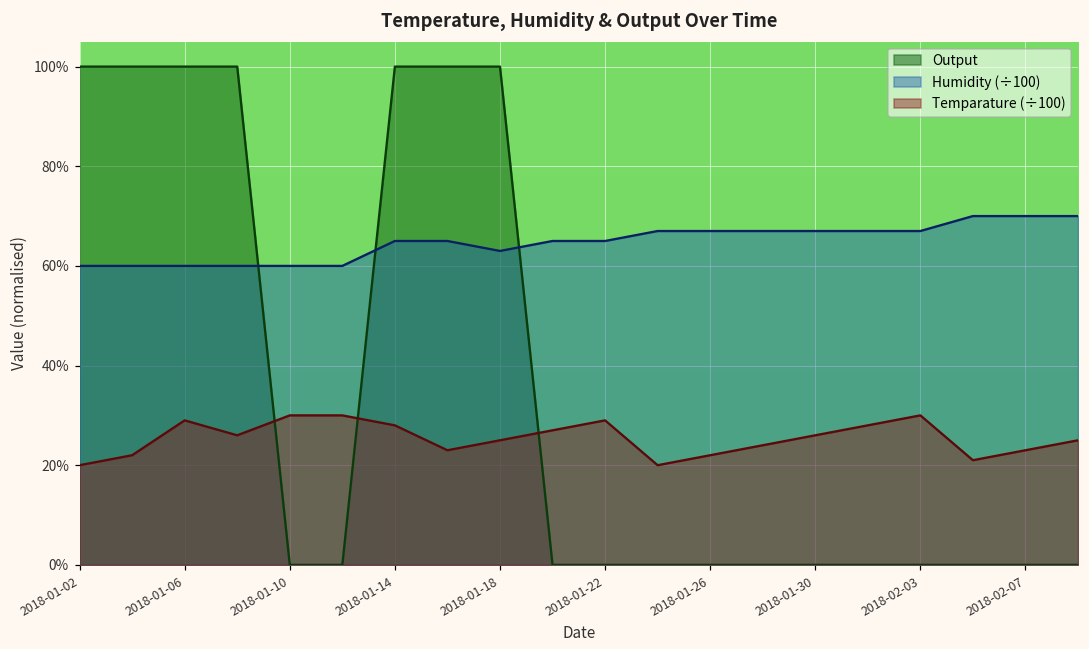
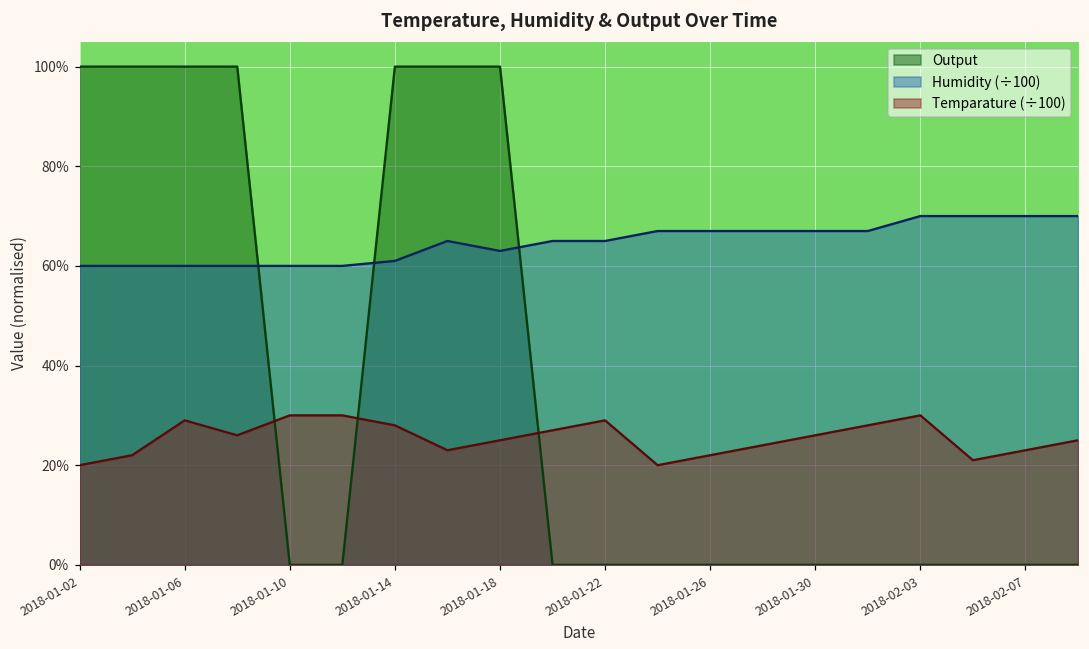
  {
    "Output": {
      "2018-01-02": "100%",
      "2018-01-06": "100%",
      "2018-01-10": "0%",
      "2018-01-14": "100%",
      "2018-01-18": "100%",
      "2018-01-22": "0%",
      "2018-01-26": "0%",
      "2018-01-30": "0%",
      "2018-02-03": "0%",
      "2018-02-07": "0%"
    },
    "Humidity (÷100)": {
      "2018-01-02": "60%",
      "2018-01-06": "60%",
      "2018-01-10": "60%",
-     "2018-01-14": "65%",
+     "2018-01-14": "61%",
      "2018-01-18": "63%",
      "2018-01-22": "65%",
      "2018-01-26": "67%",
      "2018-01-30": "67%",
-     "2018-02-03": "67%",
+     "2018-02-03": "70%",
      "2018-02-07": "70%"
    },
    "Temparature (÷100)": {
      "2018-01-02": "20%",
      "2018-01-06": "29%",
      "2018-01-10": "30%",
      "2018-01-14": "28%",
      "2018-01-18": "25%",
      "2018-01-22": "29%",
      "2018-01-26": "22%",
      "2018-01-30": "26%",
      "2018-02-03": "30%",
      "2018-02-07": "23%"
    }
  }
